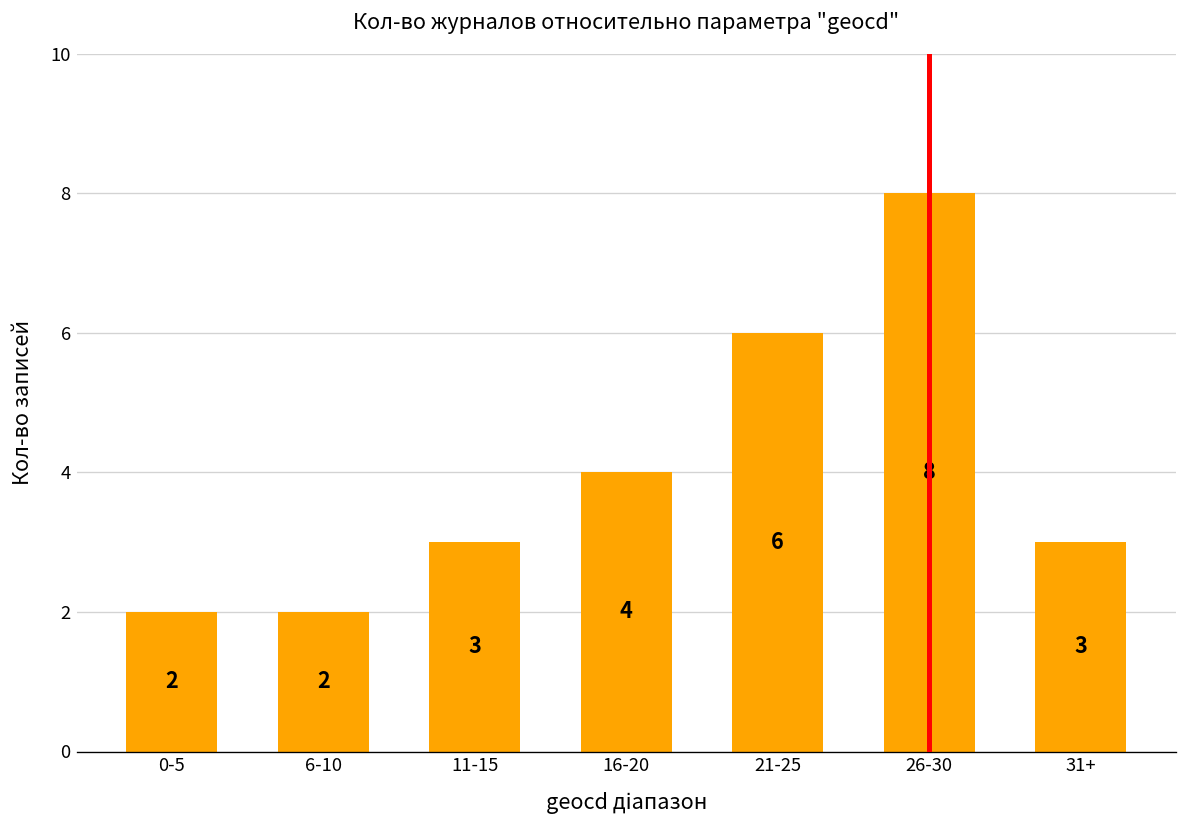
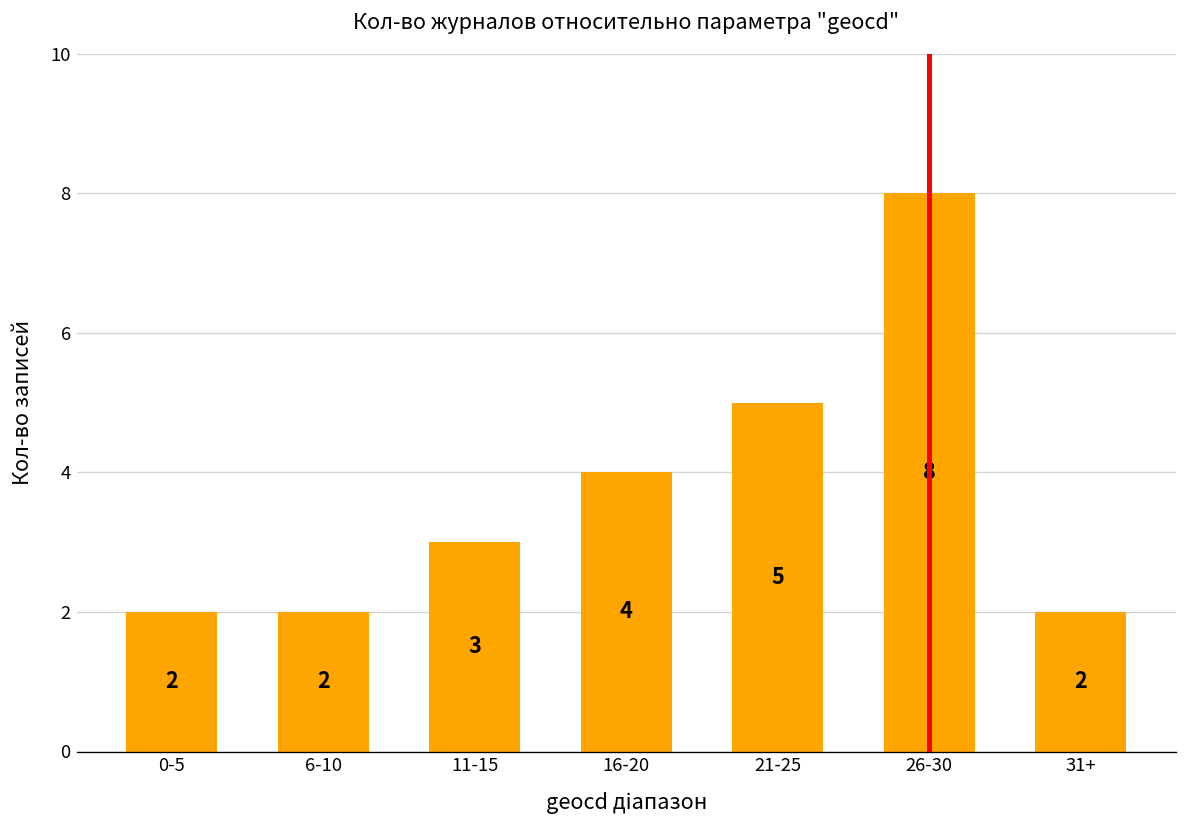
  {
    "0-5": 2,
    "6-10": 2,
    "11-15": 3,
    "16-20": 4,
-   "21-25": 6,
+   "21-25": 5,
    "26-30": 8,
-   "31+": 3
+   "31+": 2
  }
